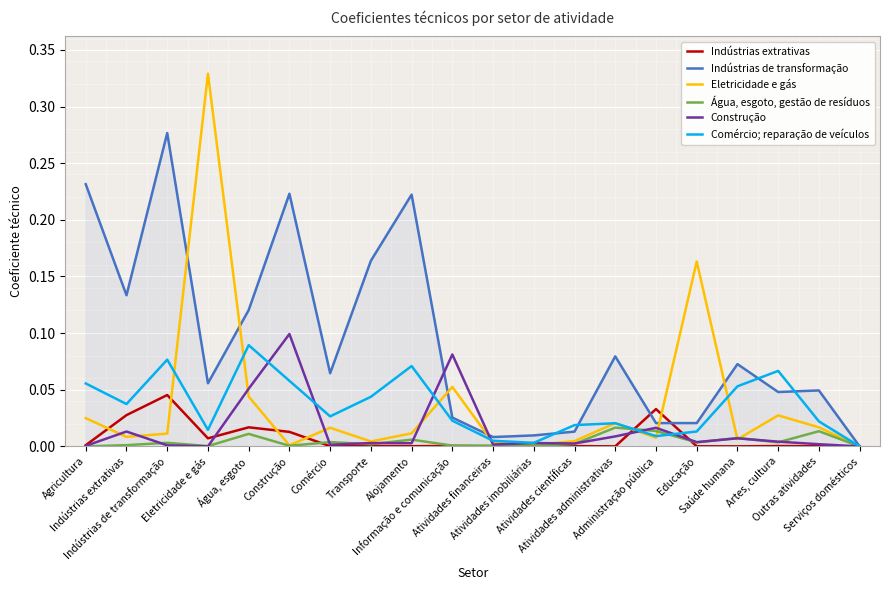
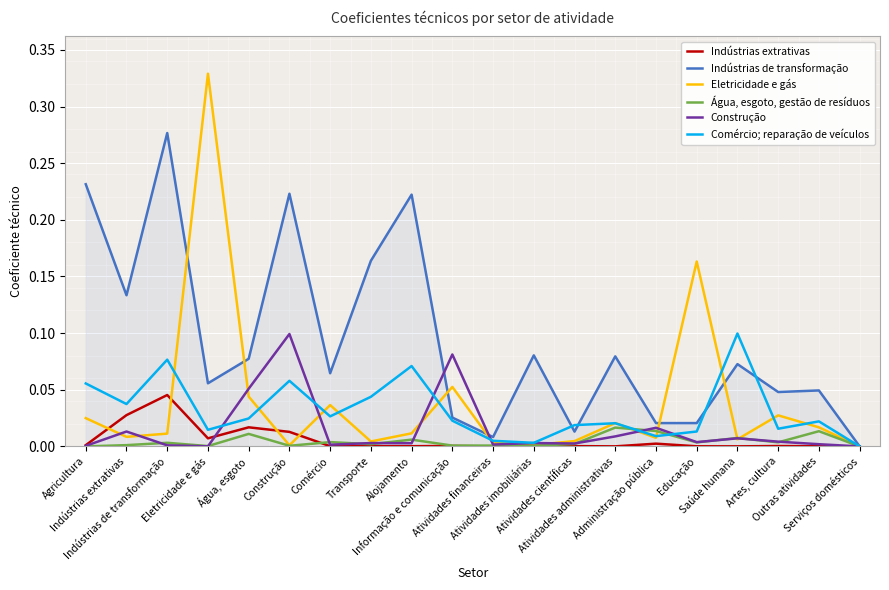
  {
    "Indústrias extrativas": {
      "Indústrias extrativas": 0.028,
      "Indústrias de transformação": 0.045,
      "Eletricidade e gás": 0.007,
      "Água, esgoto": 0.017,
      "Construção": 0.013,
      "Alojamento": 0.000,
      "Atividades administrativas": 0.000,
-     "Administração pública": 0.033,
+     "Administração pública": 0.002,
      "Educação": 0.000,
      "Saúde humana": 0.000,
      "Artes, cultura": 0.000
    },
    "Indústrias de transformação": {
      "Agricultura": 0.231,
      "Indústrias extrativas": 0.133,
      "Indústrias de transformação": 0.277,
      "Eletricidade e gás": 0.056,
-     "Água, esgoto": 0.120,
+     "Água, esgoto": 0.077,
      "Construção": 0.223,
      "Comércio": 0.065,
      "Transporte": 0.164,
      "Alojamento": 0.222,
      "Informação e comunicação": 0.025,
      "Atividades financeiras": 0.008,
-     "Atividades imobiliárias": 0.010,
+     "Atividades imobiliárias": 0.080,
      "Atividades científicas": 0.013,
      "Atividades administrativas": 0.079,
      "Administração pública": 0.021,
      "Educação": 0.021,
      "Saúde humana": 0.073,
      "Artes, cultura": 0.048,
      "Outras atividades": 0.049
    },
    "Eletricidade e gás": {
      "Agricultura": 0.025,
      "Indústrias extrativas": 0.008,
      "Indústrias de transformação": 0.011,
      "Eletricidade e gás": 0.329,
      "Água, esgoto": 0.044,
-     "Comércio": 0.016,
+     "Comércio": 0.037,
      "Alojamento": 0.012,
      "Informação e comunicação": 0.053,
      "Educação": 0.163,
      "Artes, cultura": 0.027,
      "Outras atividades": 0.017
    },
    "Água, esgoto, gestão de resíduos": {
      "Indústrias extrativas": 0.001,
      "Água, esgoto": 0.011,
      "Comércio": 0.004,
      "Alojamento": 0.006,
      "Atividades administrativas": 0.017,
      "Administração pública": 0.014,
      "Outras atividades": 0.013
    },
    "Construção": {
      "Indústrias extrativas": 0.013,
      "Água, esgoto": 0.051,
      "Construção": 0.099,
      "Alojamento": 0.003,
      "Informação e comunicação": 0.081,
      "Atividades administrativas": 0.009,
      "Administração pública": 0.016
    },
    "Comércio; reparação de veículos": {
      "Agricultura": 0.056,
      "Indústrias extrativas": 0.037,
      "Indústrias de transformação": 0.077,
      "Eletricidade e gás": 0.015,
-     "Água, esgoto": 0.089,
+     "Água, esgoto": 0.025,
      "Construção": 0.058,
      "Comércio": 0.027,
      "Transporte": 0.044,
      "Alojamento": 0.071,
      "Informação e comunicação": 0.023,
      "Atividades científicas": 0.019,
      "Educação": 0.013,
-     "Saúde humana": 0.053,
-     "Artes, cultura": 0.067,
+     "Saúde humana": 0.100,
+     "Artes, cultura": 0.016,
      "Outras atividades": 0.022
    }
  }
